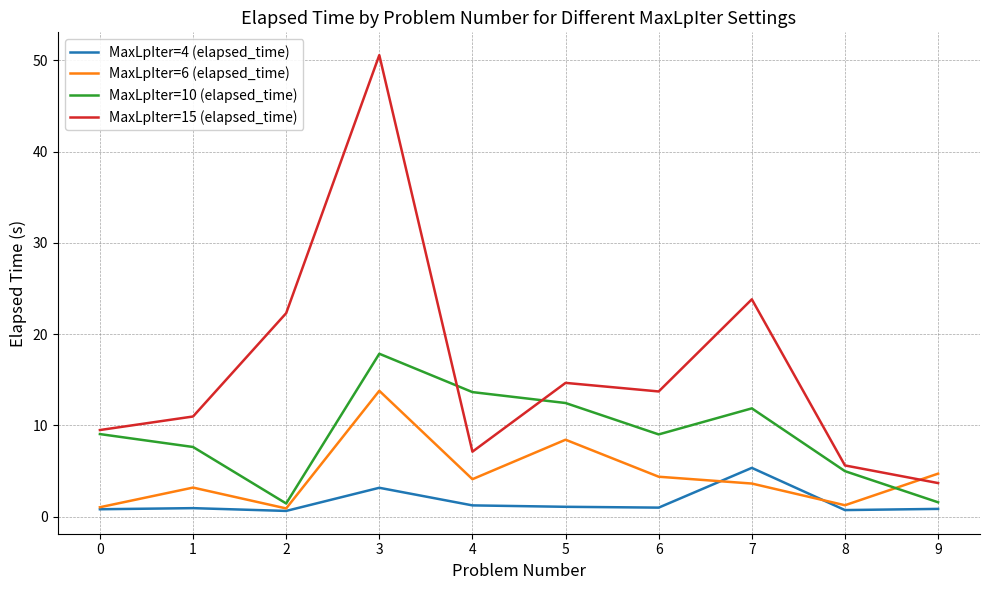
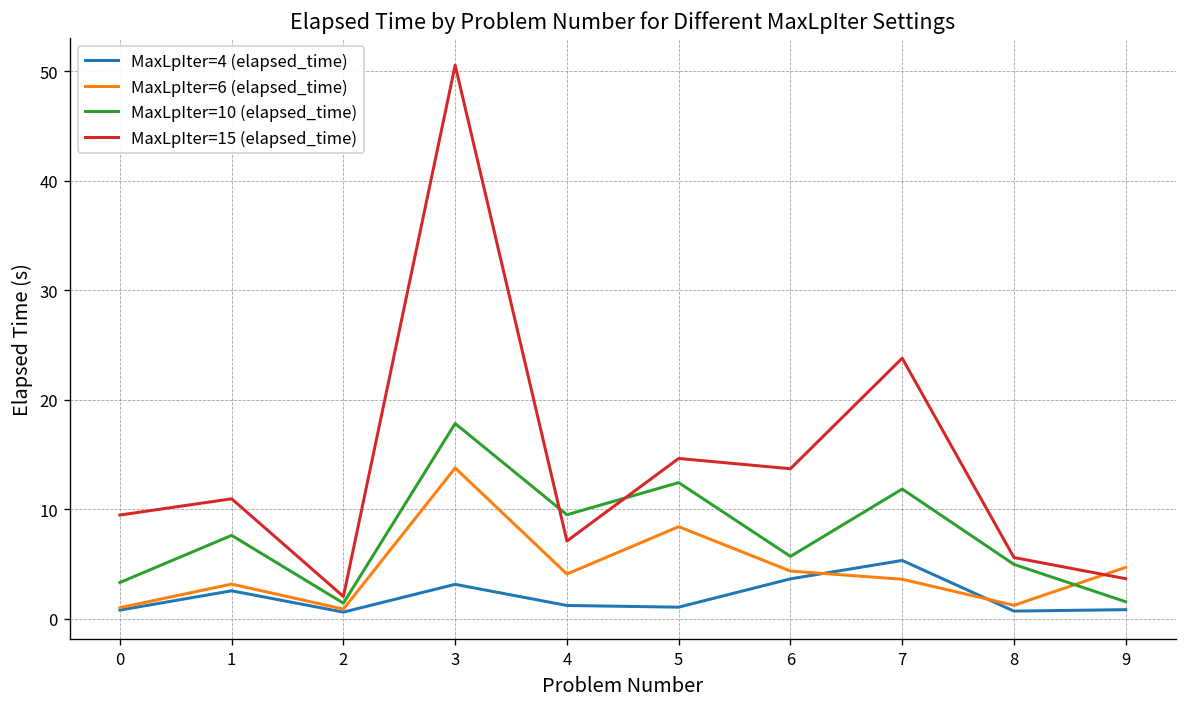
  {
    "MaxLpIter=4 (elapsed_time)": {
-     "1": 1,
+     "1": 3,
      "3": 3,
      "4": 1,
      "5": 1,
-     "6": 1,
+     "6": 4,
      "7": 5,
      "8": 1,
      "9": 1
    },
    "MaxLpIter=6 (elapsed_time)": {
      "1": 3,
      "3": 14,
      "4": 4,
      "5": 8,
      "6": 4,
      "7": 4,
      "8": 1,
      "9": 5
    },
    "MaxLpIter=10 (elapsed_time)": {
-     "0": 9,
+     "0": 3,
      "1": 8,
      "2": 1,
      "3": 18,
-     "4": 14,
+     "4": 10,
      "5": 12,
-     "6": 9,
+     "6": 6,
      "7": 12,
      "8": 5,
      "9": 2
    },
    "MaxLpIter=15 (elapsed_time)": {
      "0": 9,
      "1": 11,
-     "2": 22,
+     "2": 2,
      "3": 51,
      "4": 7,
      "5": 15,
      "6": 14,
      "7": 24,
      "8": 6,
      "9": 4
    }
  }
